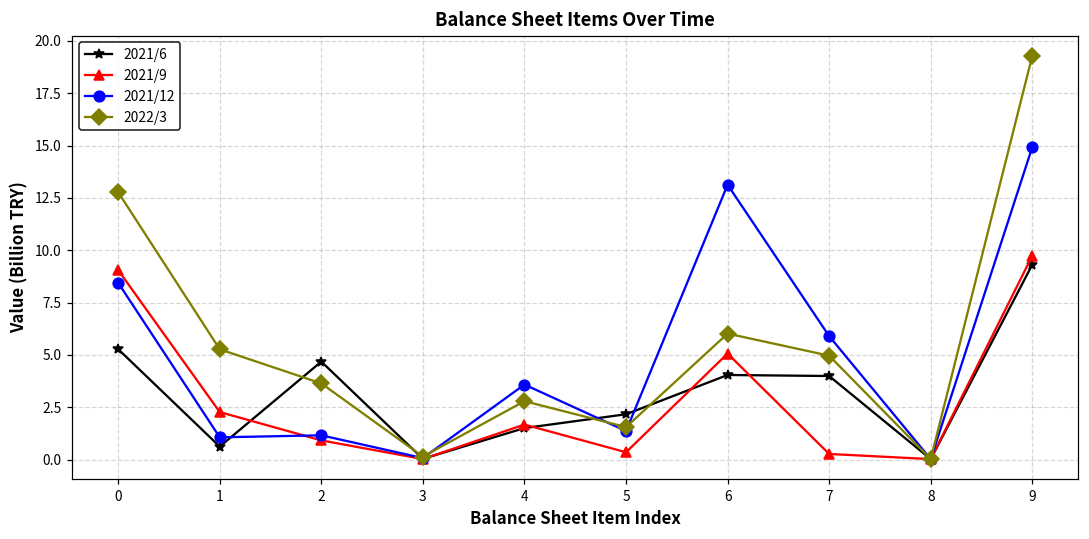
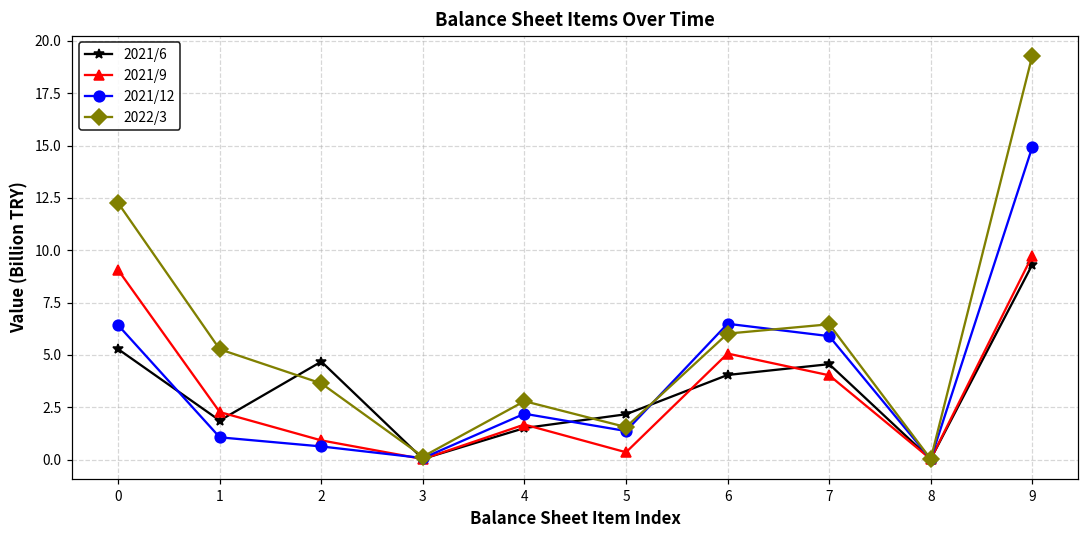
  {
    "2021/6": {
      "0": 5.3,
-     "1": 0.6,
+     "1": 1.9,
      "2": 4.7,
      "4": 1.5,
      "5": 2.2,
      "6": 4.0,
-     "7": 4.0,
+     "7": 4.6,
      "9": 9.3
    },
    "2021/9": {
      "0": 9.1,
      "1": 2.3,
      "2": 0.9,
      "4": 1.7,
      "5": 0.3,
      "6": 5.1,
-     "7": 0.3,
+     "7": 4.0,
      "9": 9.7
    },
    "2021/12": {
-     "0": 8.4,
+     "0": 6.4,
      "1": 1.1,
-     "2": 1.2,
-     "4": 3.6,
+     "2": 0.6,
+     "4": 2.2,
      "5": 1.4,
-     "6": 13.1,
+     "6": 6.5,
      "7": 5.9,
      "9": 14.9
    },
    "2022/3": {
-     "0": 12.8,
+     "0": 12.3,
      "1": 5.3,
      "2": 3.6,
      "4": 2.8,
      "5": 1.6,
      "6": 6.0,
-     "7": 5.0,
+     "7": 6.5,
      "9": 19.3
    }
  }
